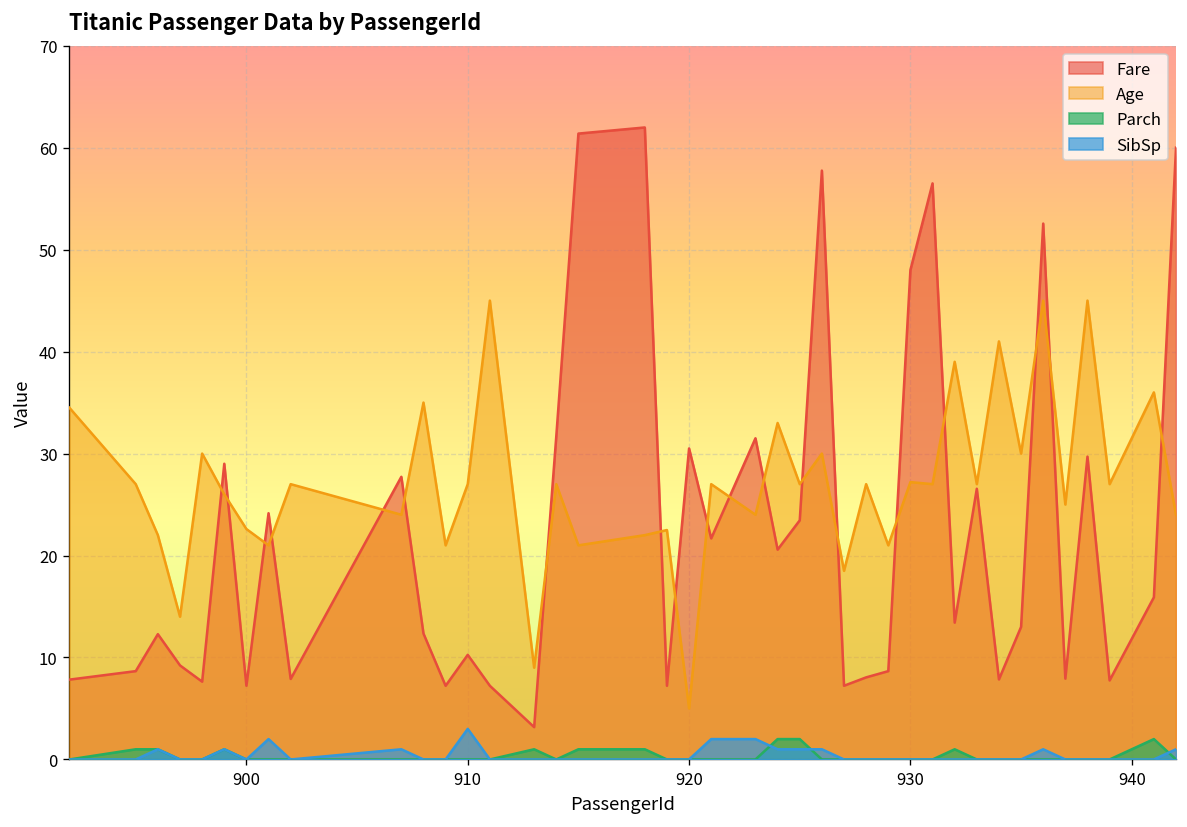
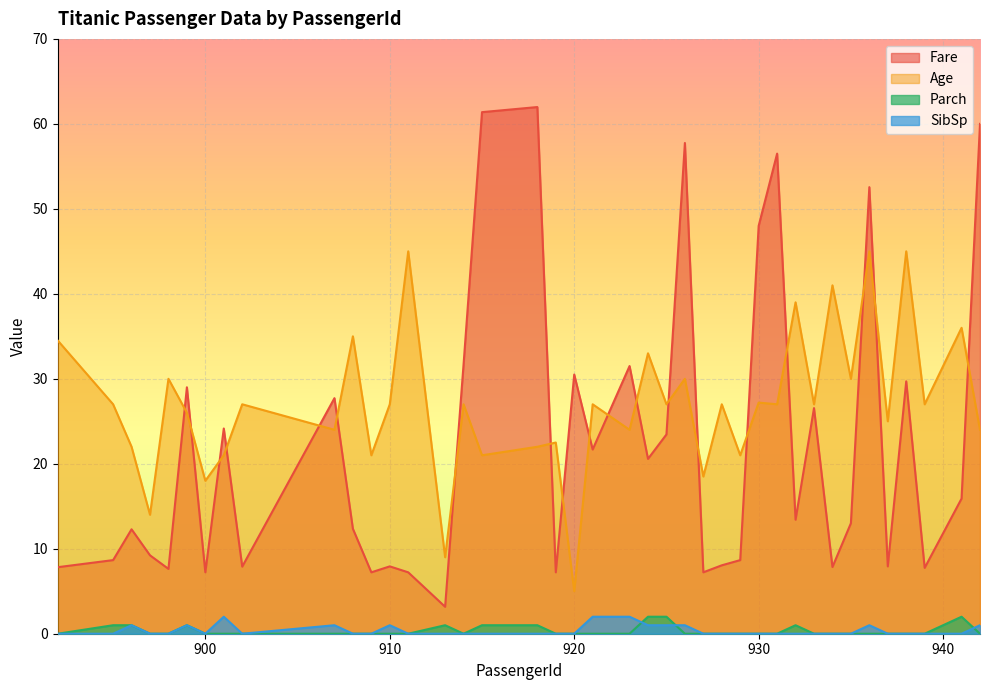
  {
    "Fare": {
      "900": 7,
-     "910": 10,
+     "910": 8,
      "920": 31,
      "930": 48
    },
    "Age": {
-     "900": 23,
+     "900": 18,
      "910": 27,
      "920": 5,
      "930": 27
    },
    "Parch": {
      "910": 0
    },
    "SibSp": {
-     "910": 3
+     "910": 1
    }
  }
